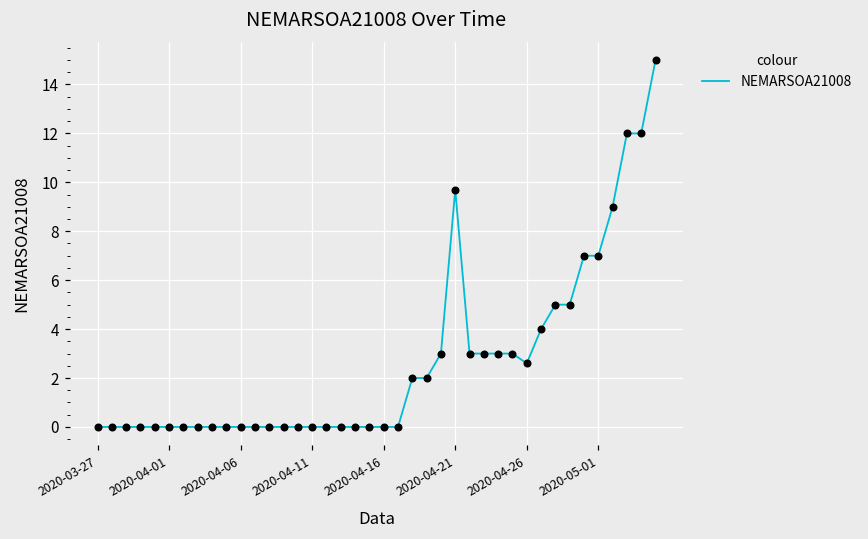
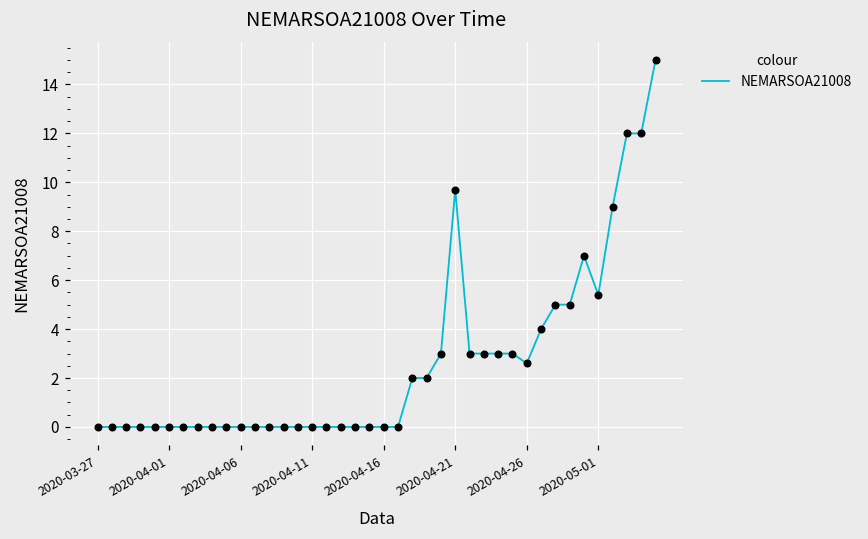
  {
    "2020-03-27": 0.0,
    "2020-04-01": 0.0,
    "2020-04-06": 0.0,
    "2020-04-11": 0.0,
    "2020-04-16": 0.0,
    "2020-04-21": 9.7,
    "2020-04-26": 2.6,
-   "2020-05-01": 7.0
+   "2020-05-01": 5.4
  }
